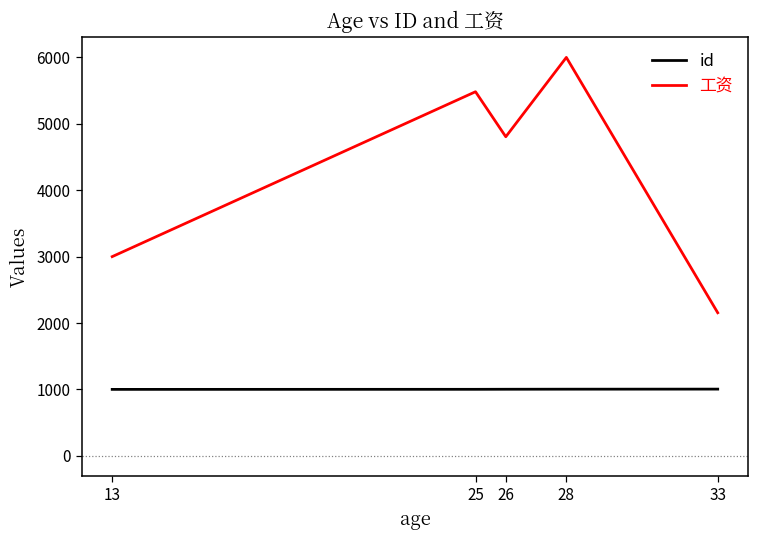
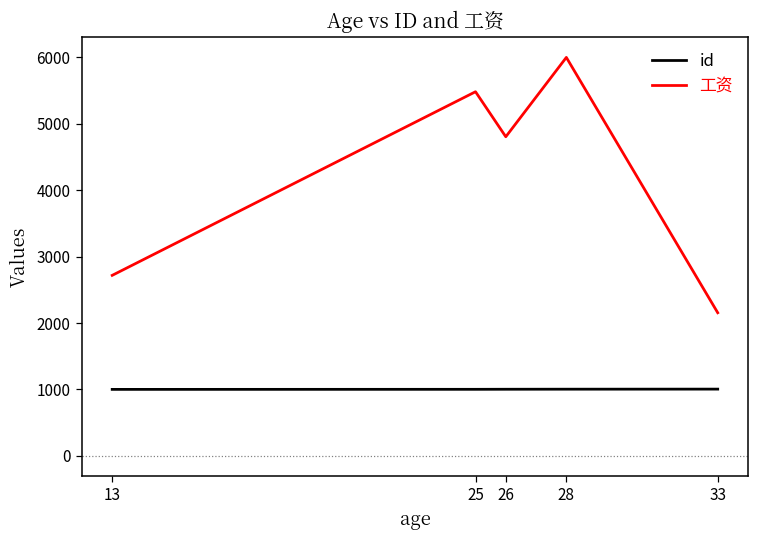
  {
    "id": {
      "13": 1000,
      "25": 1000,
      "26": 1000,
      "28": 1000,
      "33": 1000
    },
    "工资": {
-     "13": 3000,
+     "13": 2700,
      "25": 5500,
      "26": 4800,
      "28": 6000,
      "33": 2200
    }
  }
